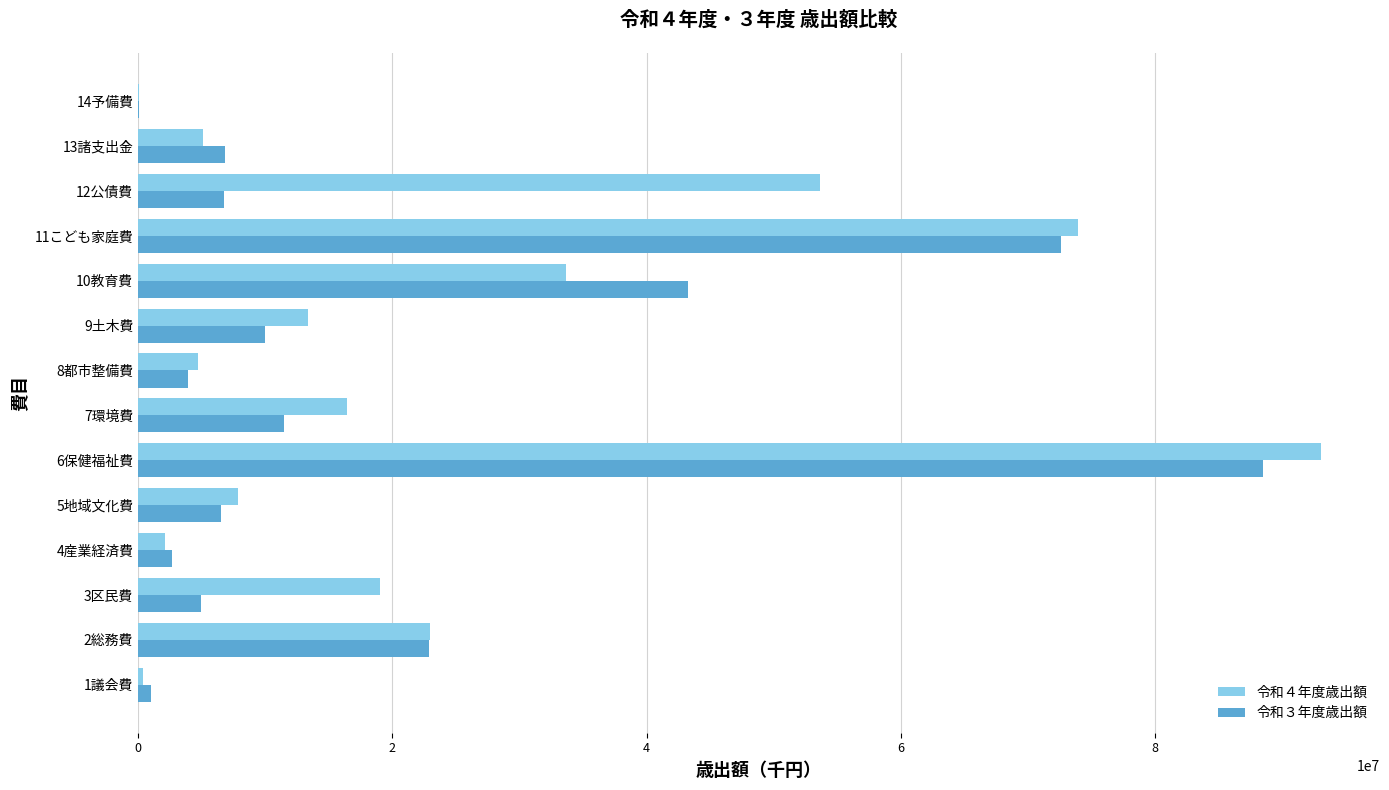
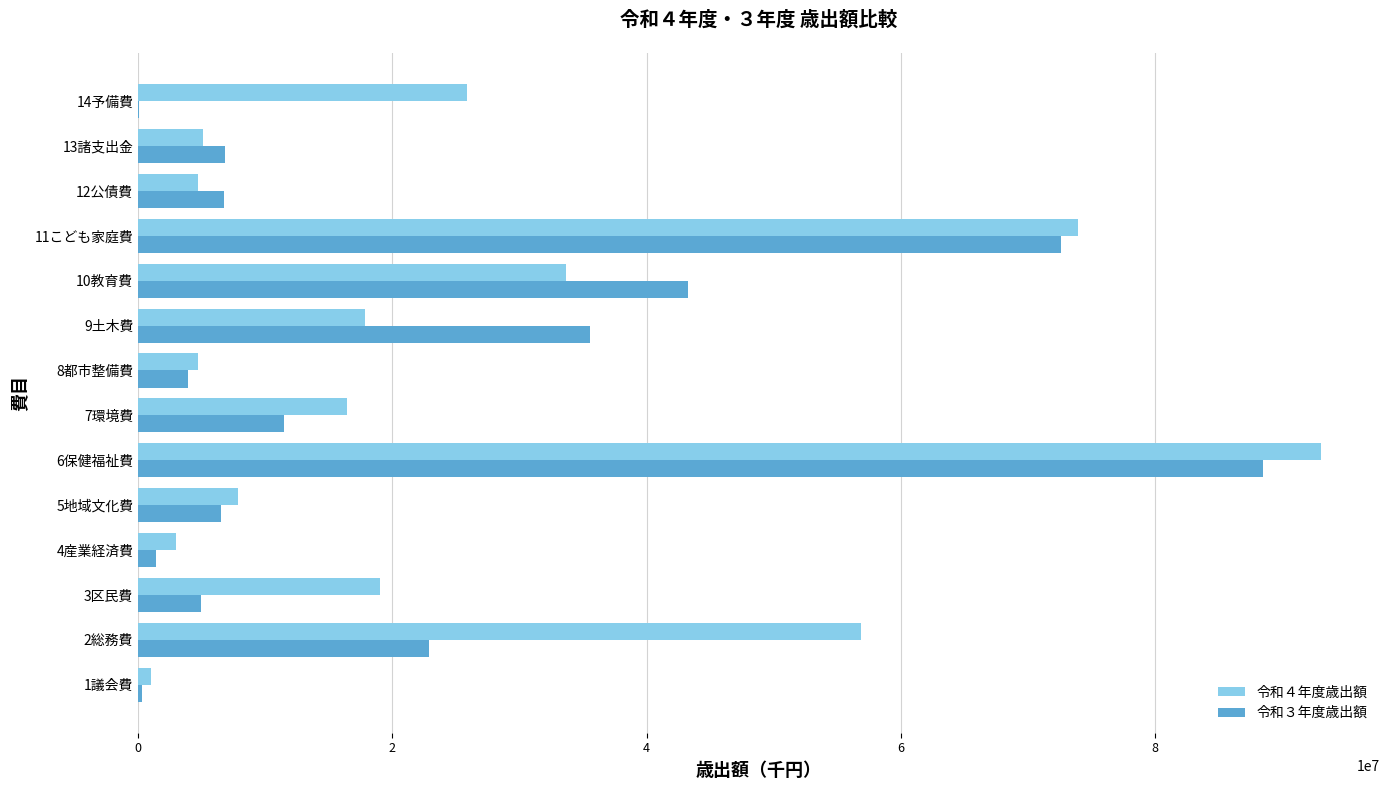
  {
    "令和４年度歳出額": {
-     "14予備費": 100000,
+     "14予備費": 25900000,
      "13諸支出金": 5100000,
-     "12公債費": 53600000,
+     "12公債費": 4700000,
      "11こども家庭費": 73900000,
      "10教育費": 33600000,
-     "9土木費": 13300000,
+     "9土木費": 17900000,
      "8都市整備費": 4700000,
      "7環境費": 16400000,
      "6保健福祉費": 93000000,
      "5地域文化費": 7800000,
-     "4産業経済費": 2100000,
+     "4産業経済費": 3000000,
      "3区民費": 19000000,
-     "2総務費": 23000000,
-     "1議会費": 400000
+     "2総務費": 56900000,
+     "1議会費": 1000000
    },
    "令和３年度歳出額": {
      "13諸支出金": 6800000,
      "12公債費": 6800000,
      "11こども家庭費": 72600000,
      "10教育費": 43300000,
-     "9土木費": 10000000,
+     "9土木費": 35600000,
      "8都市整備費": 3900000,
      "7環境費": 11500000,
      "6保健福祉費": 88500000,
      "5地域文化費": 6600000,
-     "4産業経済費": 2700000,
+     "4産業経済費": 1400000,
      "3区民費": 4900000,
      "2総務費": 22800000,
-     "1議会費": 1000000
+     "1議会費": 300000
    }
  }
